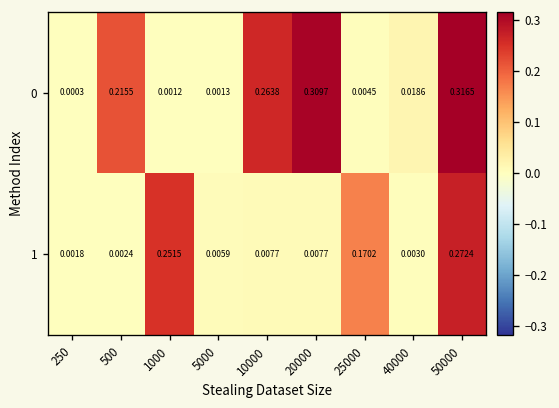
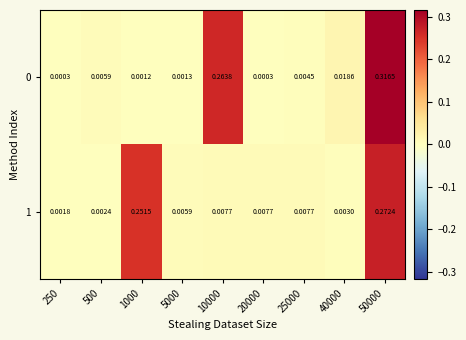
  {
    "0": {
      "250": 0.0003,
-     "500": 0.2155,
+     "500": 0.0059,
      "1000": 0.0012,
      "5000": 0.0013,
      "10000": 0.2638,
-     "20000": 0.3097,
+     "20000": 0.0003,
      "25000": 0.0045,
      "40000": 0.0186,
      "50000": 0.3165
    },
    "1": {
      "250": 0.0018,
      "500": 0.0024,
      "1000": 0.2515,
      "5000": 0.0059,
      "10000": 0.0077,
      "20000": 0.0077,
-     "25000": 0.1702,
+     "25000": 0.0077,
      "40000": 0.0030,
      "50000": 0.2724
    }
  }
